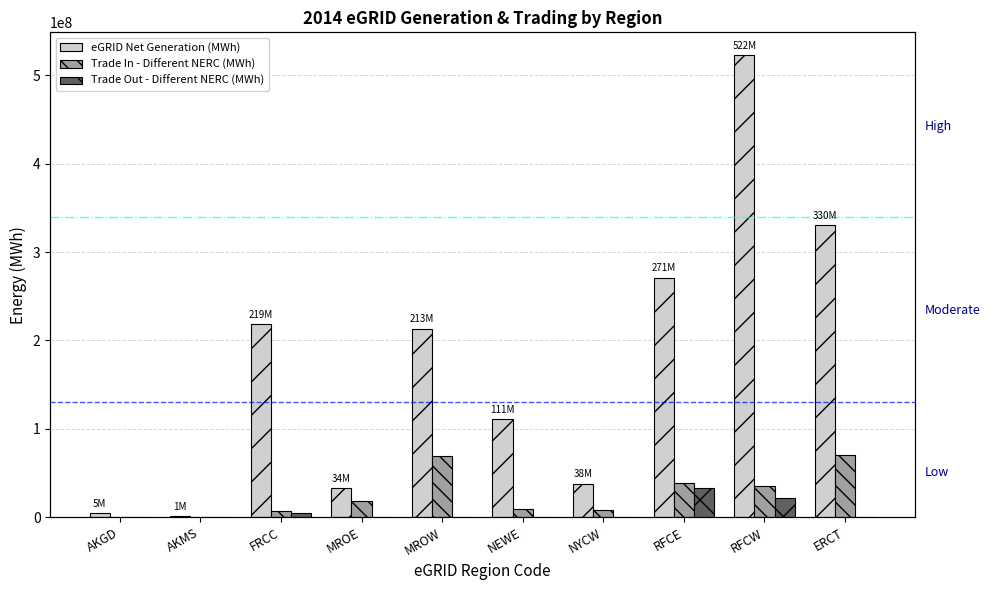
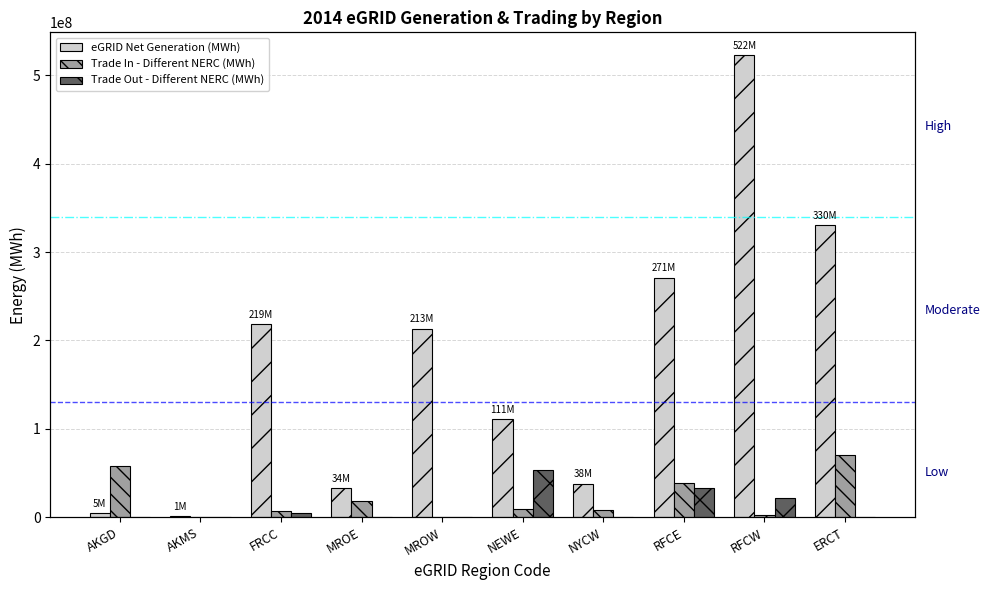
  {
    "eGRID Net Generation (MWh)": {
      "AKGD": "5M",
      "AKMS": "1M",
      "FRCC": "219M",
      "MROE": "34M",
      "MROW": "213M",
      "NEWE": "111M",
      "NYCW": "38M",
      "RFCE": "271M",
      "RFCW": "522M",
      "ERCT": "330M"
    },
    "Trade In - Different NERC (MWh)": {
-     "AKGD": "0",
+     "AKGD": "60000000",
      "AKMS": "0",
      "FRCC": "10000000",
      "MROE": "20000000",
-     "MROW": "70000000",
+     "MROW": "0",
      "NEWE": "10000000",
      "NYCW": "10000000",
      "RFCE": "40000000",
-     "RFCW": "40000000",
+     "RFCW": "0",
      "ERCT": "70000000"
    },
    "Trade Out - Different NERC (MWh)": {
      "AKGD": "0",
      "AKMS": "0",
      "FRCC": "10000000",
      "MROE": "0",
-     "NEWE": "0",
+     "NEWE": "50000000",
      "NYCW": "0",
      "RFCE": "30000000",
      "RFCW": "20000000",
      "ERCT": "0"
    }
  }
